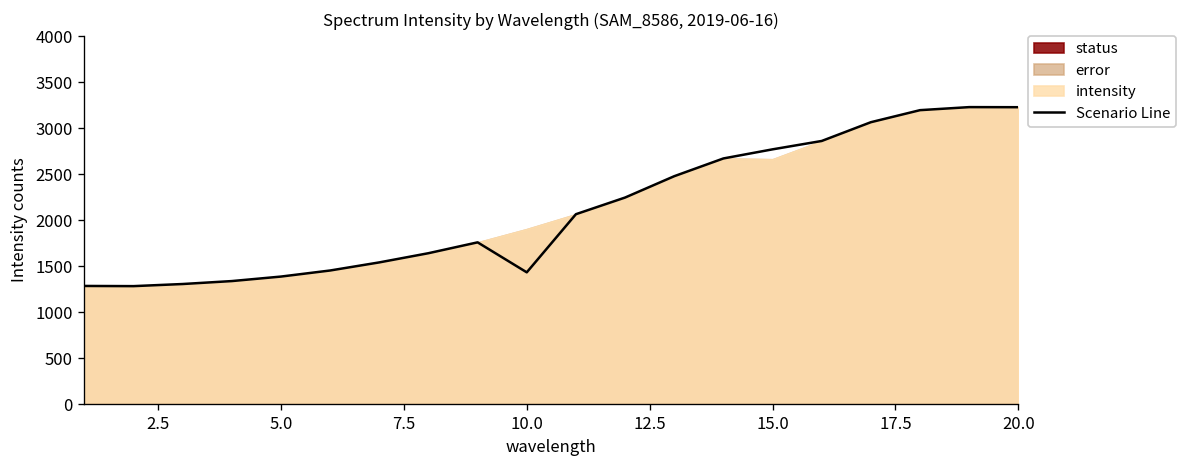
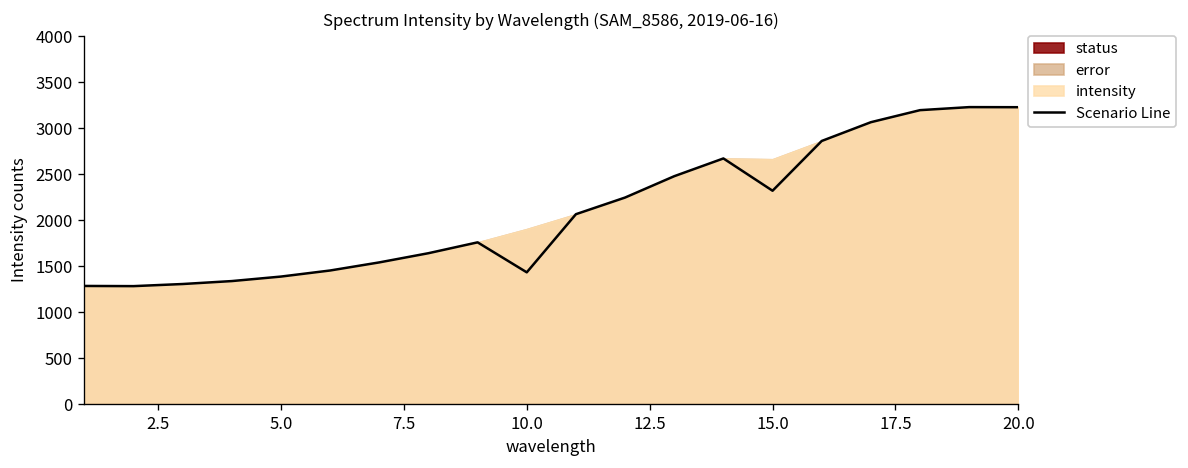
  {
    "status": {
      "5.0": 0,
      "10.0": 0,
      "15.0": 0,
      "20.0": 0
    },
    "Scenario Line": {
      "10.0": 1400,
-     "15.0": 2800
+     "15.0": 2300
    },
    "intensity": {
      "10.0": 1900,
      "15.0": 2700
    }
  }
